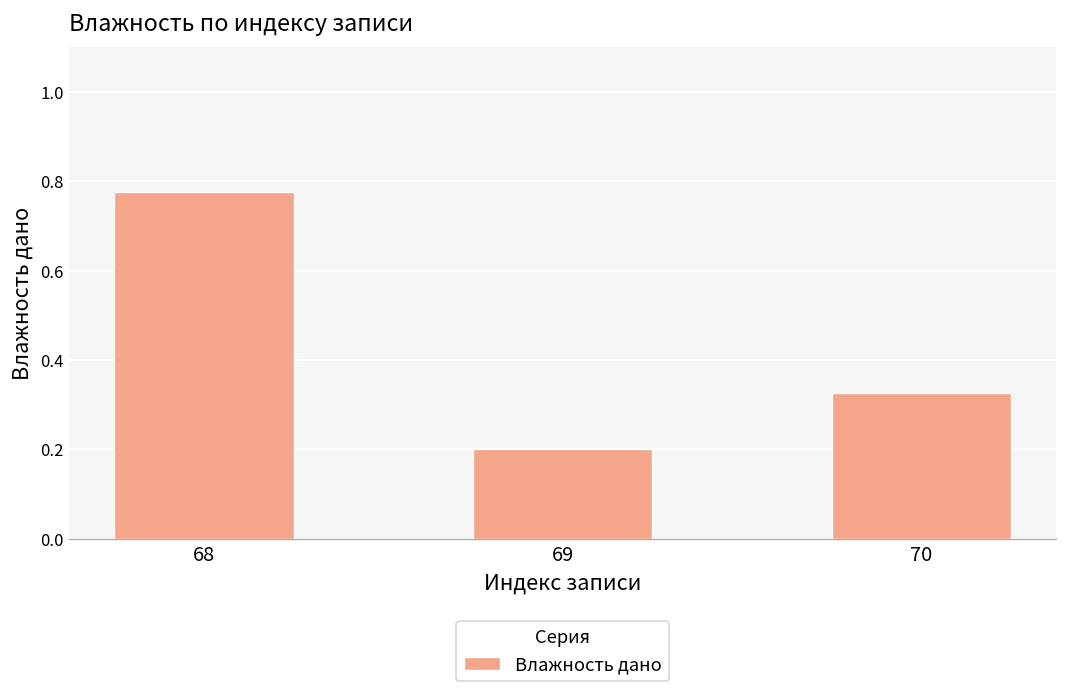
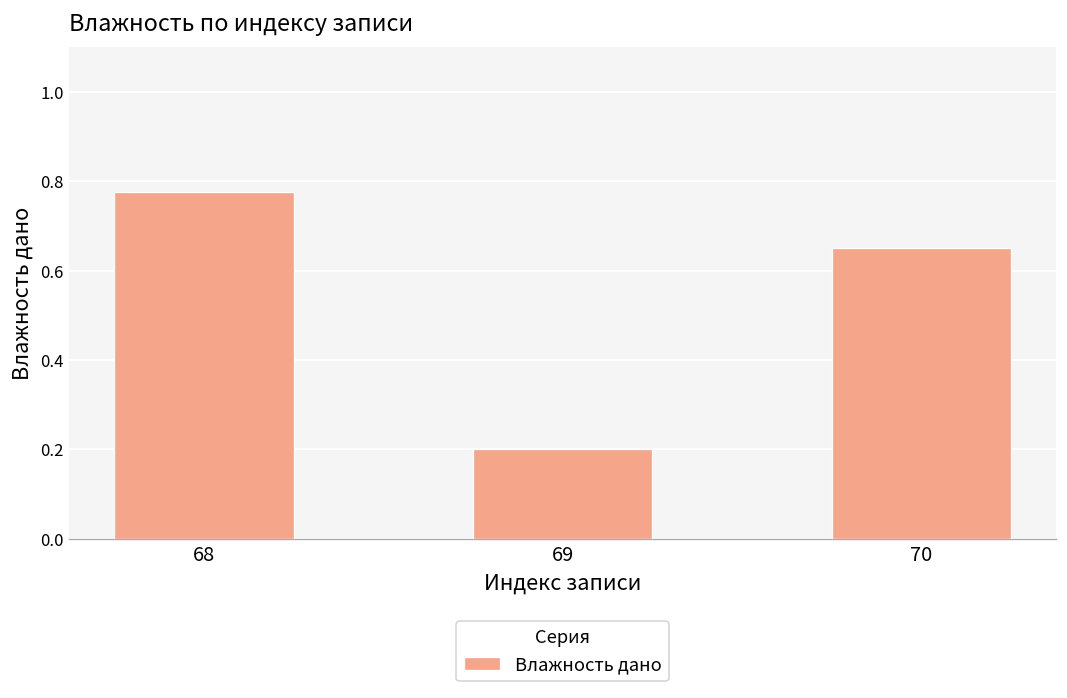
  {
    "68": 0.78,
    "69": 0.20,
-   "70": 0.33
+   "70": 0.65
  }
